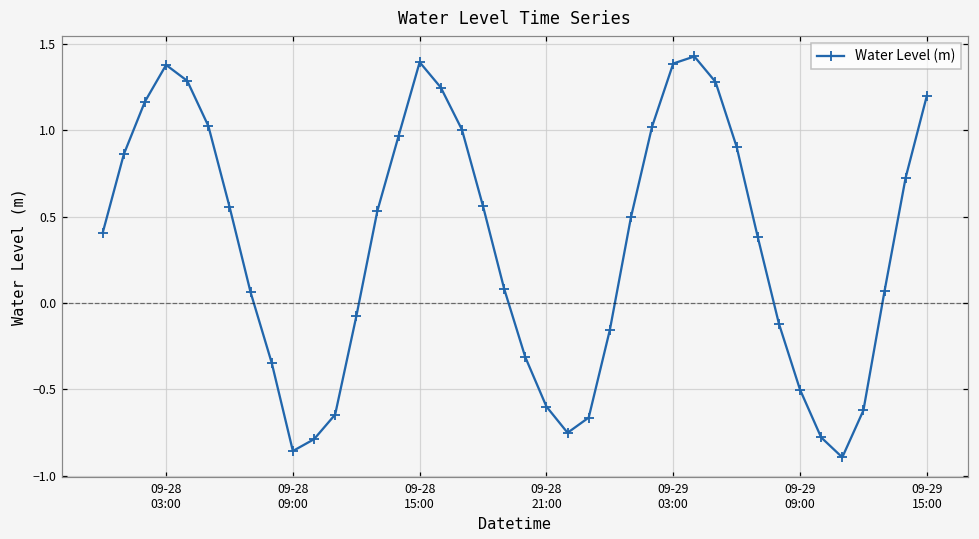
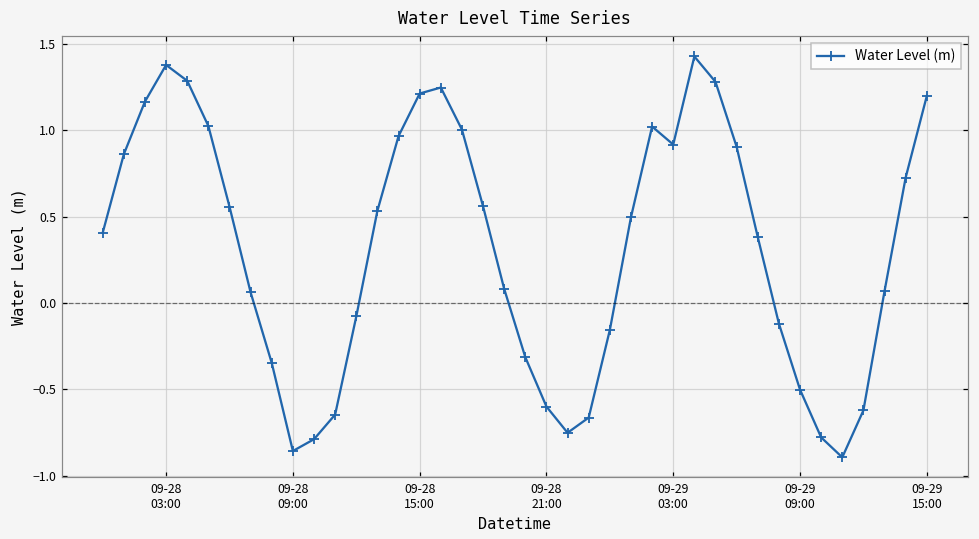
  {
    "09-28 03:00": 1.38,
    "09-28 09:00": -0.86,
-   "09-28 15:00": 1.39,
+   "09-28 15:00": 1.21,
    "09-28 21:00": -0.60,
-   "09-29 03:00": 1.39,
+   "09-29 03:00": 0.92,
    "09-29 09:00": -0.50,
    "09-29 15:00": 1.20
  }
